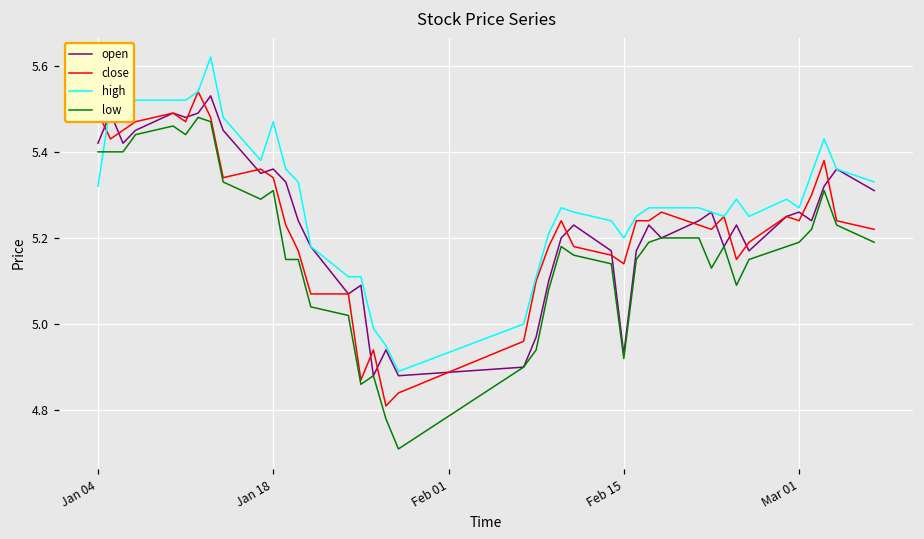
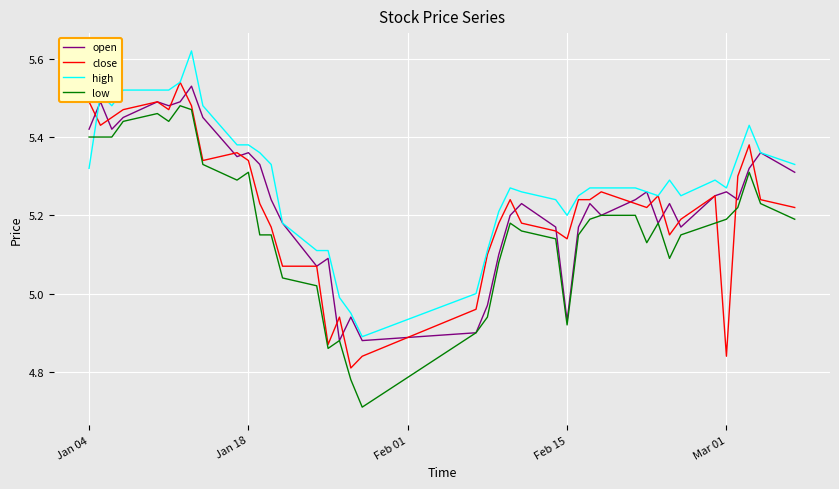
  {
    "open": {
      "Jan 04": 5.42,
      "Jan 18": 5.36,
      "Feb 15": 4.93,
      "Mar 01": 5.26
    },
    "close": {
      "Jan 18": 5.34,
      "Feb 15": 5.14,
-     "Mar 01": 5.24
+     "Mar 01": 4.84
    },
    "high": {
      "Jan 04": 5.32,
-     "Jan 18": 5.47,
+     "Jan 18": 5.38,
      "Feb 15": 5.20,
      "Mar 01": 5.27
    },
    "low": {
      "Jan 04": 5.40,
      "Jan 18": 5.31,
      "Feb 15": 4.92,
      "Mar 01": 5.19
    }
  }
